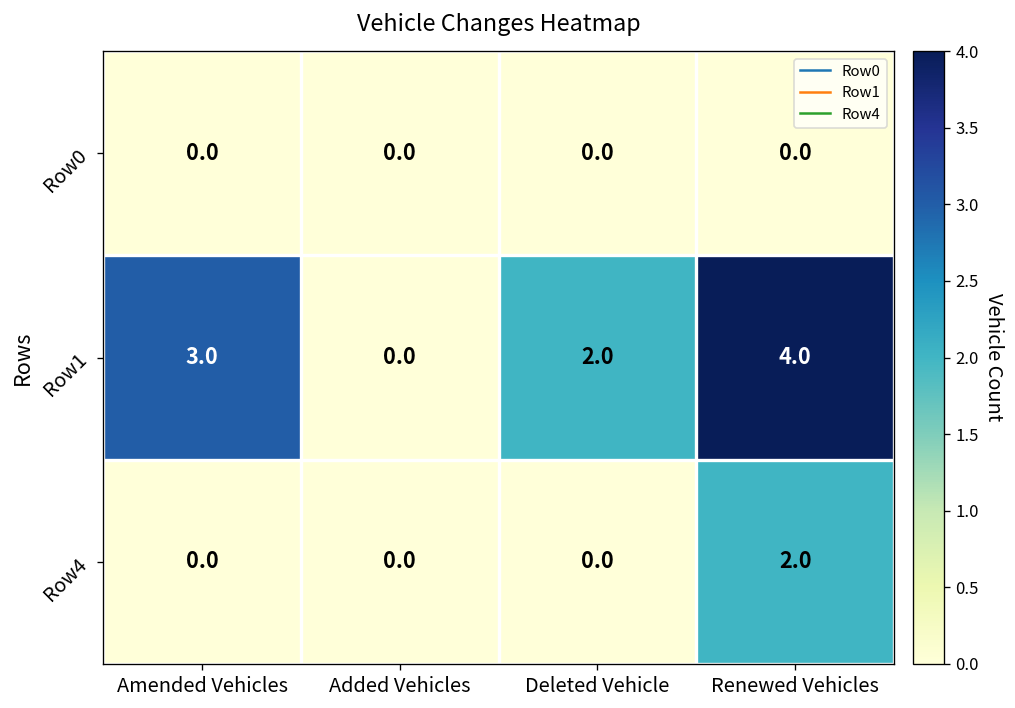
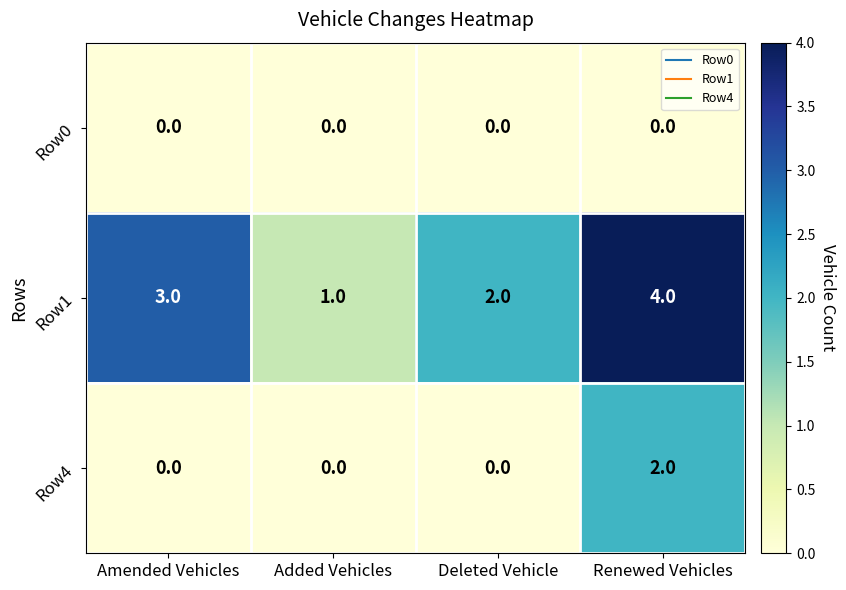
  {
    "Row0": {
      "Amended Vehicles": 0.0,
      "Added Vehicles": 0.0,
      "Deleted Vehicle": 0.0,
      "Renewed Vehicles": 0.0
    },
    "Row1": {
      "Amended Vehicles": 3.0,
-     "Added Vehicles": 0.0,
+     "Added Vehicles": 1.0,
      "Deleted Vehicle": 2.0,
      "Renewed Vehicles": 4.0
    },
    "Row4": {
      "Amended Vehicles": 0.0,
      "Added Vehicles": 0.0,
      "Deleted Vehicle": 0.0,
      "Renewed Vehicles": 2.0
    }
  }
